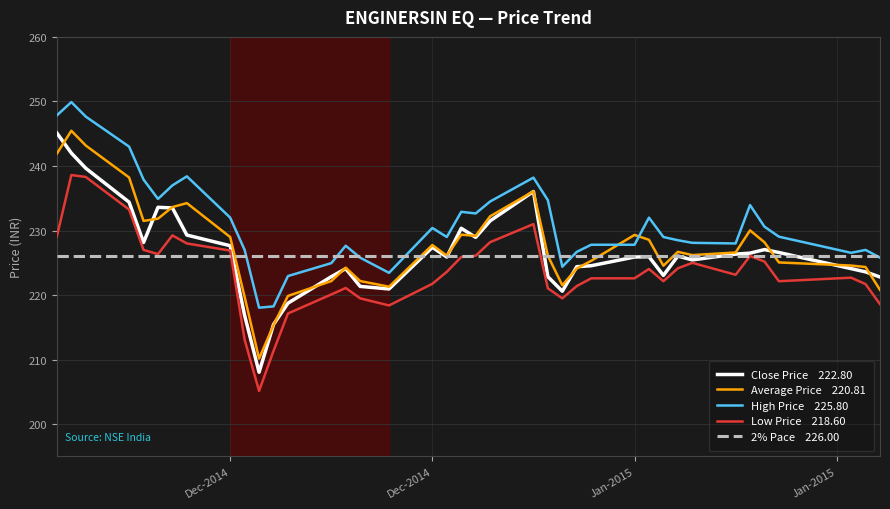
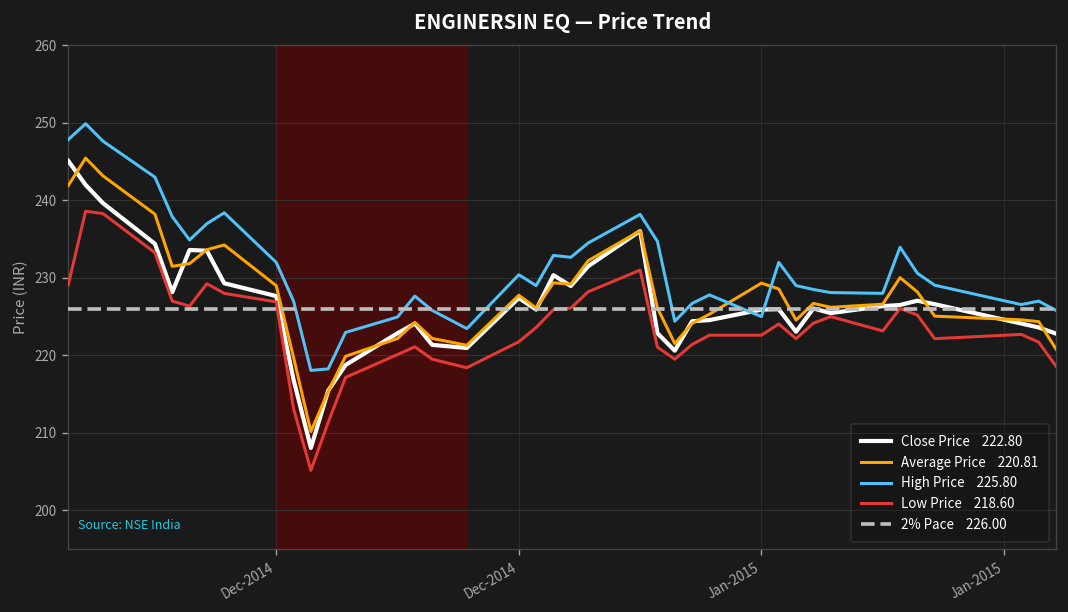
  {
    "Average Price 220.81": {
      "Jan-2015": 229
    },
    "High Price 225.80": {
-     "Jan-2015": 228
+     "Jan-2015": 225
    },
    "Low Price 218.60": {
      "Jan-2015": 223
    }
  }
